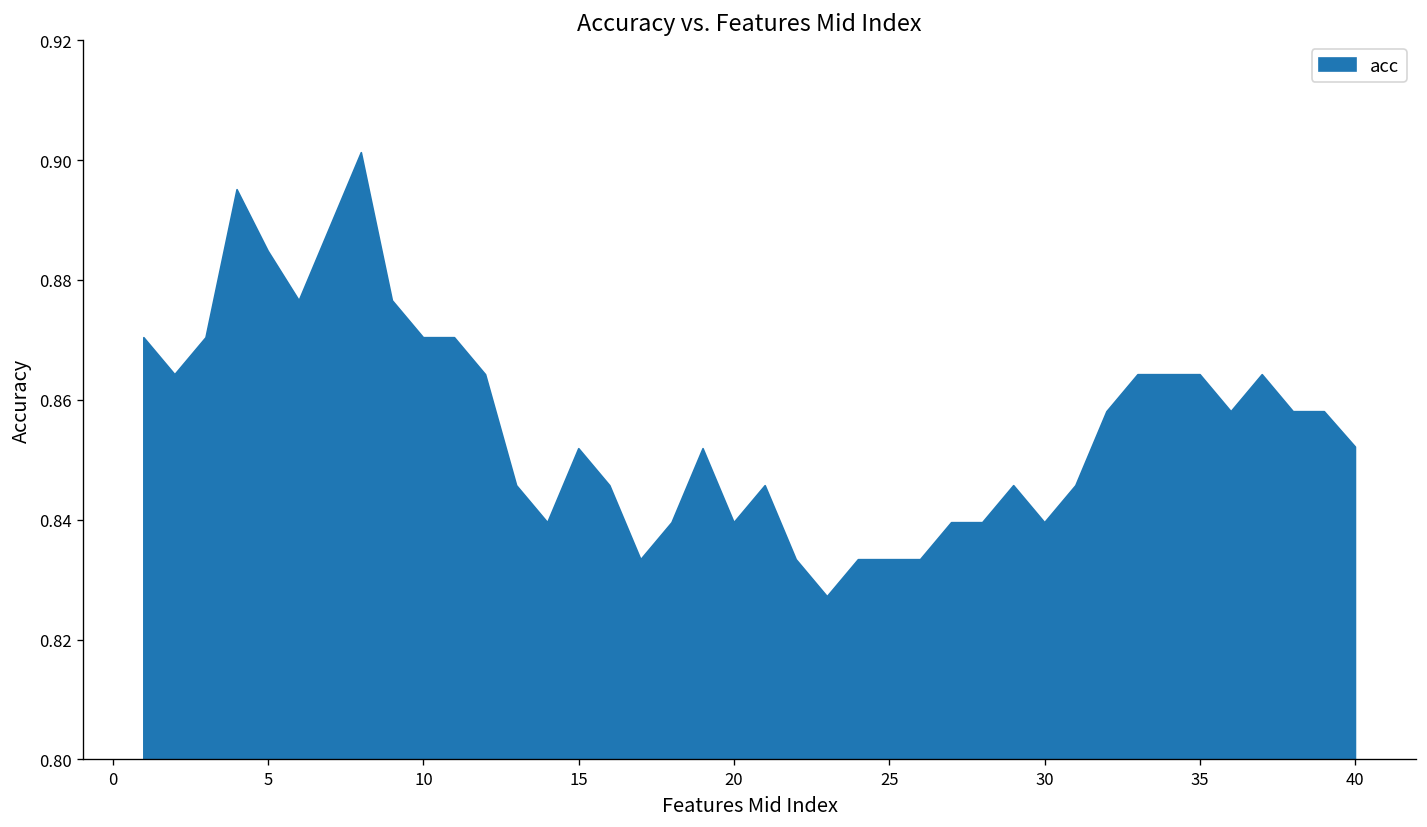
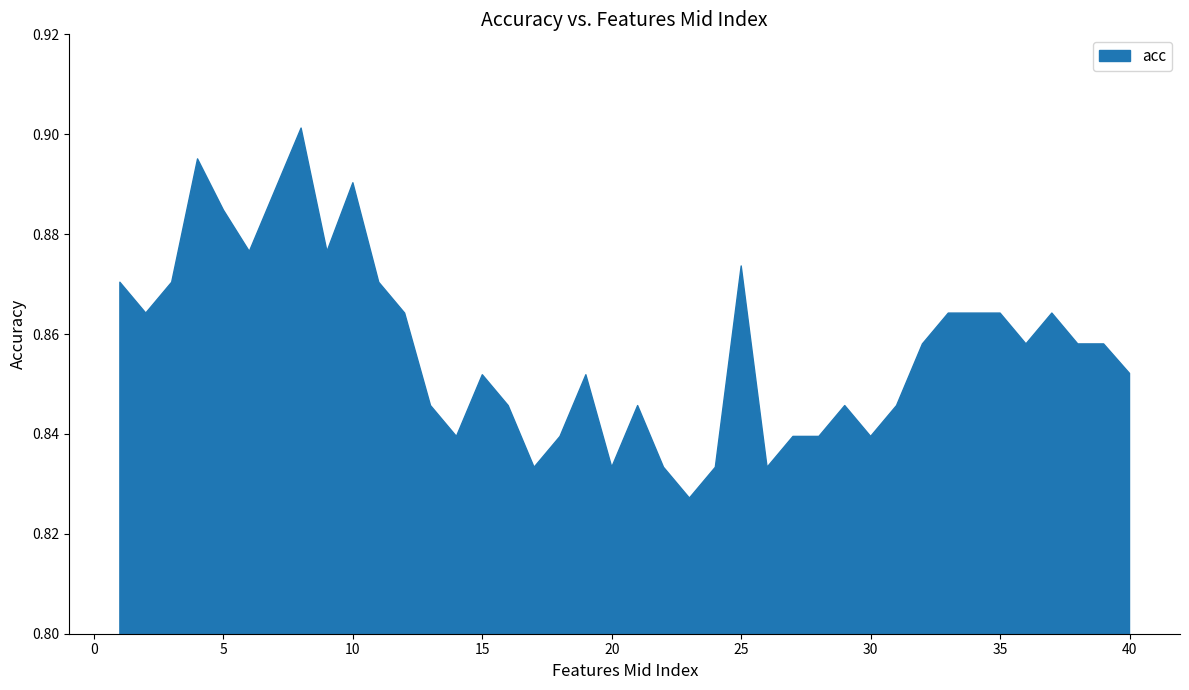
  {
    "5": 0.885,
-   "10": 0.870,
+   "10": 0.890,
    "15": 0.852,
-   "20": 0.840,
-   "25": 0.833,
+   "20": 0.833,
+   "25": 0.874,
    "30": 0.840,
    "35": 0.864,
    "40": 0.852
  }
